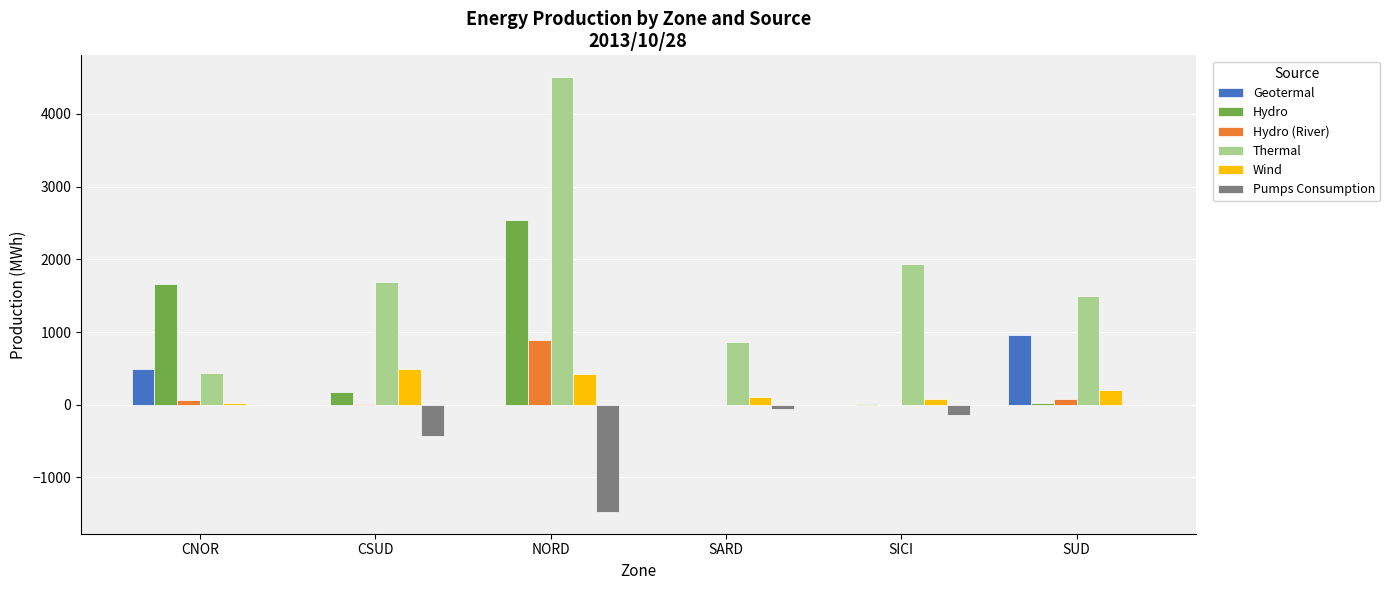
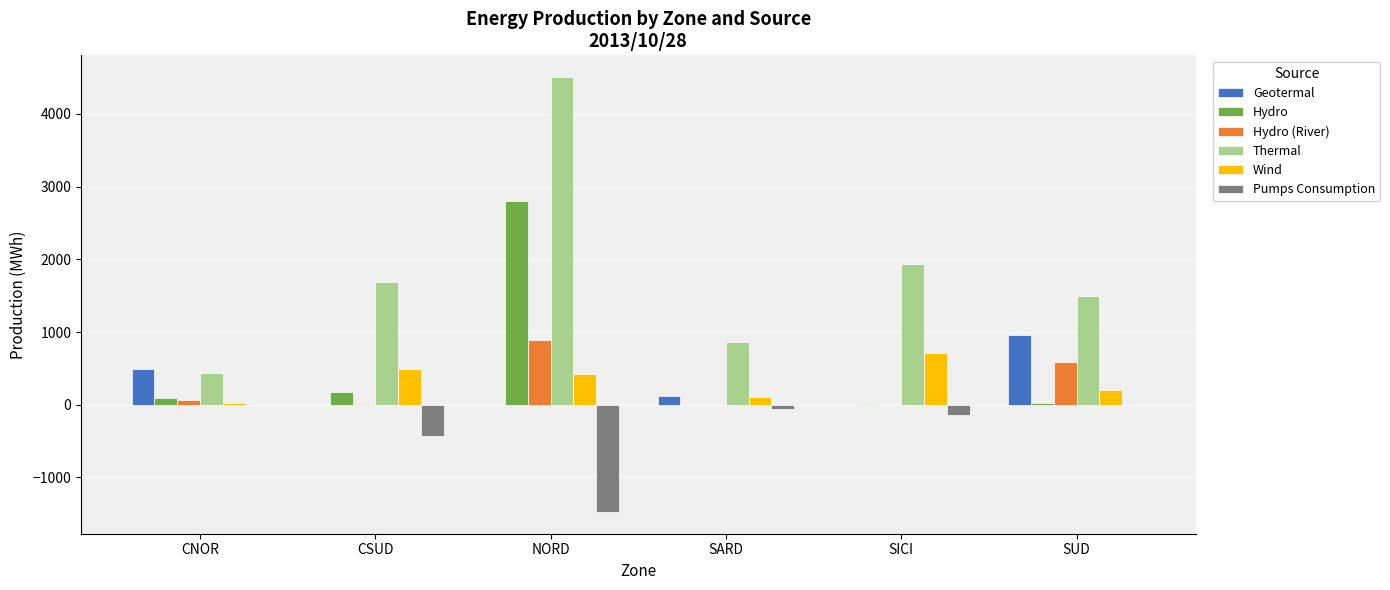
  {
    "Geotermal": {
      "CNOR": 500,
      "CSUD": 0,
      "NORD": 0,
-     "SARD": 0,
+     "SARD": 100,
      "SICI": 0,
      "SUD": 1000
    },
    "Hydro": {
-     "CNOR": 1700,
+     "CNOR": 100,
      "CSUD": 200,
-     "NORD": 2500,
+     "NORD": 2800,
      "SARD": 0
    },
    "Hydro (River)": {
      "CNOR": 100,
      "NORD": 900,
      "SARD": 0,
      "SICI": 0,
-     "SUD": 100
+     "SUD": 600
    },
    "Thermal": {
      "CNOR": 400,
      "CSUD": 1700,
      "NORD": 4500,
      "SARD": 900,
      "SICI": 1900,
      "SUD": 1500
    },
    "Wind": {
      "CSUD": 500,
      "NORD": 400,
      "SARD": 100,
-     "SICI": 100,
+     "SICI": 700,
      "SUD": 200
    },
    "Pumps Consumption": {
      "CNOR": 0,
      "CSUD": -400,
      "NORD": -1500,
      "SARD": -100,
      "SICI": -100,
      "SUD": 0
    }
  }
